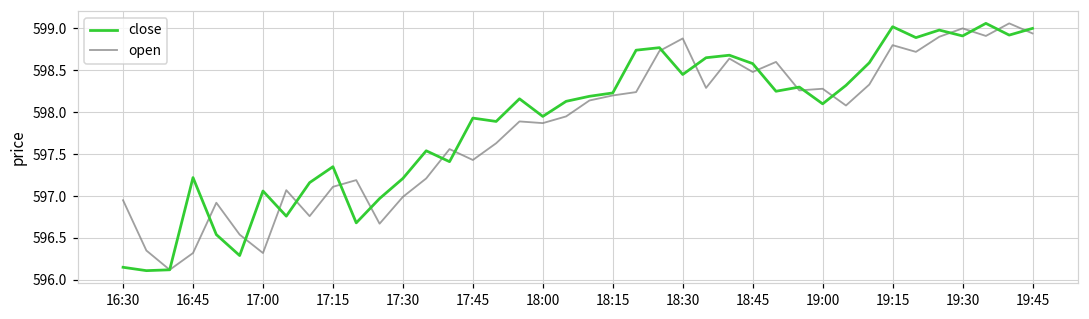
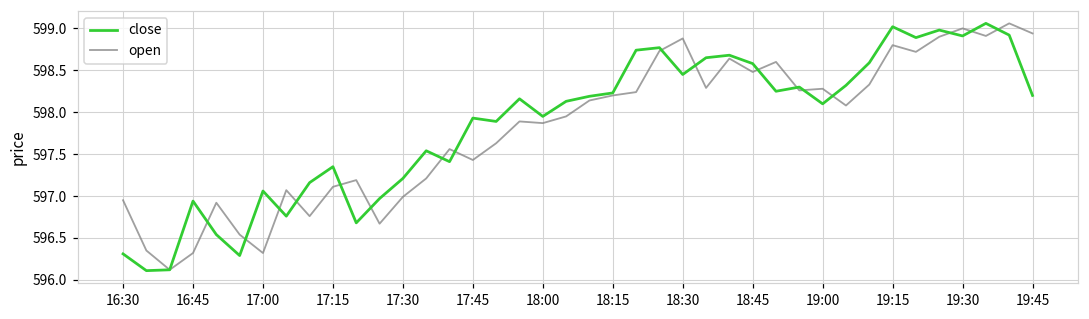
  {
    "close": {
-     "16:30": 596.2,
-     "16:45": 597.2,
+     "16:30": 596.3,
+     "16:45": 596.9,
      "17:00": 597.1,
      "17:15": 597.4,
      "17:30": 597.2,
      "17:45": 597.9,
      "18:00": 598.0,
      "18:30": 598.5,
      "18:45": 598.6,
      "19:00": 598.1,
      "19:15": 599.0,
      "19:30": 598.9,
-     "19:45": 599.0
+     "19:45": 598.2
    },
    "open": {
      "16:30": 597.0,
      "16:45": 596.3,
      "17:00": 596.3,
      "17:15": 597.1,
      "17:30": 597.0,
      "17:45": 597.4,
      "18:00": 597.9,
      "18:30": 598.9,
      "18:45": 598.5,
      "19:00": 598.3,
      "19:15": 598.8,
      "19:30": 599.0,
      "19:45": 598.9
    }
  }
